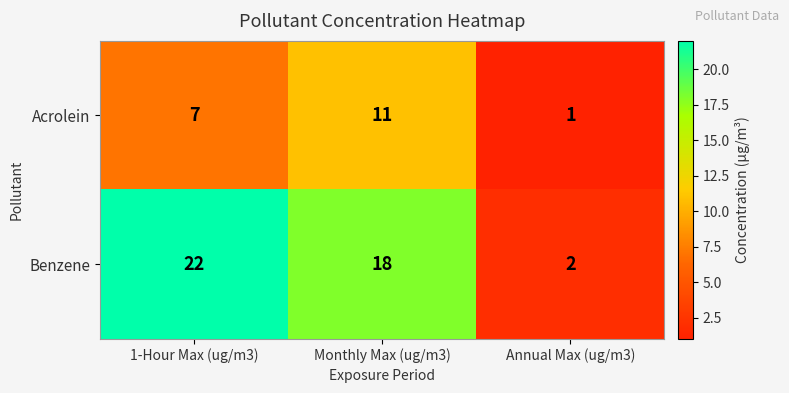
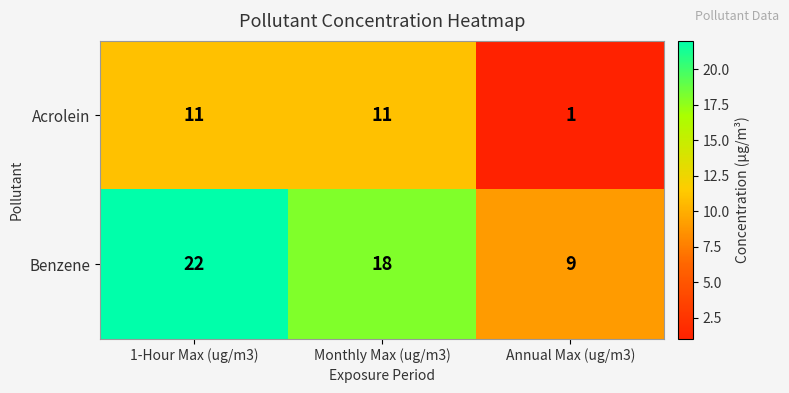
  {
    "Acrolein": {
-     "1-Hour Max (ug/m3)": 7,
+     "1-Hour Max (ug/m3)": 11,
      "Monthly Max (ug/m3)": 11,
      "Annual Max (ug/m3)": 1
    },
    "Benzene": {
      "1-Hour Max (ug/m3)": 22,
      "Monthly Max (ug/m3)": 18,
-     "Annual Max (ug/m3)": 2
+     "Annual Max (ug/m3)": 9
    }
  }
